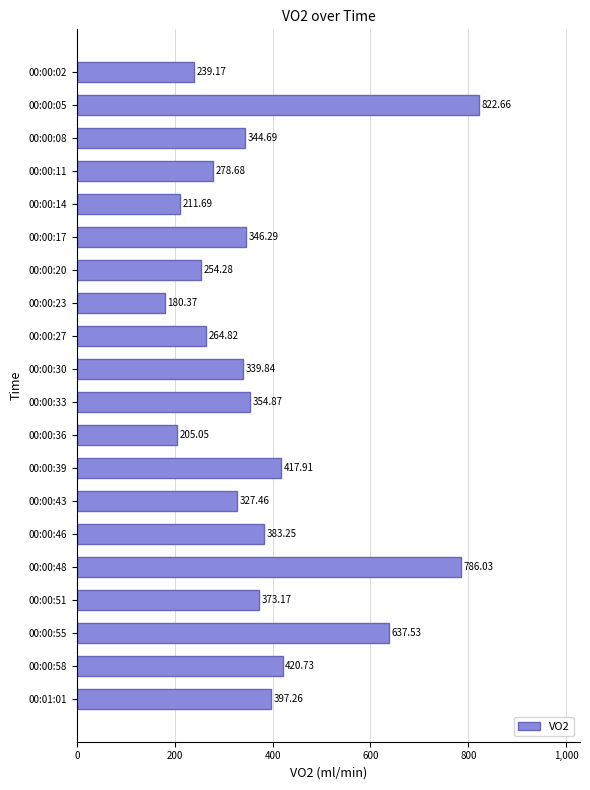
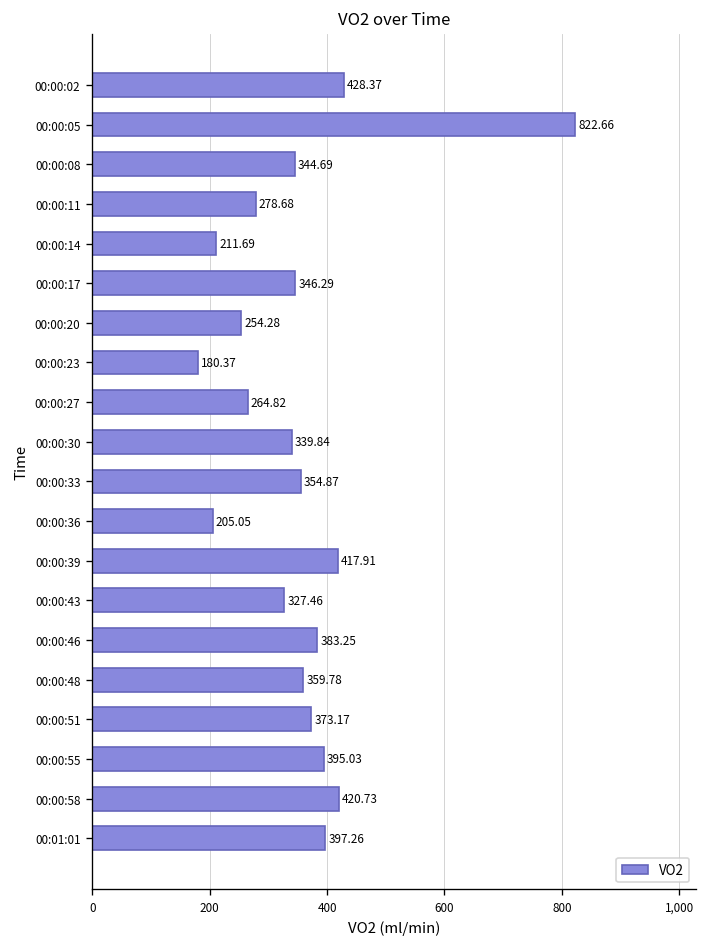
  {
-   "00:00:02": 239.17,
+   "00:00:02": 428.37,
    "00:00:05": 822.66,
    "00:00:08": 344.69,
    "00:00:11": 278.68,
    "00:00:14": 211.69,
    "00:00:17": 346.29,
    "00:00:20": 254.28,
    "00:00:23": 180.37,
    "00:00:27": 264.82,
    "00:00:30": 339.84,
    "00:00:33": 354.87,
    "00:00:36": 205.05,
    "00:00:39": 417.91,
    "00:00:43": 327.46,
    "00:00:46": 383.25,
-   "00:00:48": 786.03,
+   "00:00:48": 359.78,
    "00:00:51": 373.17,
-   "00:00:55": 637.53,
+   "00:00:55": 395.03,
    "00:00:58": 420.73,
    "00:01:01": 397.26
  }
